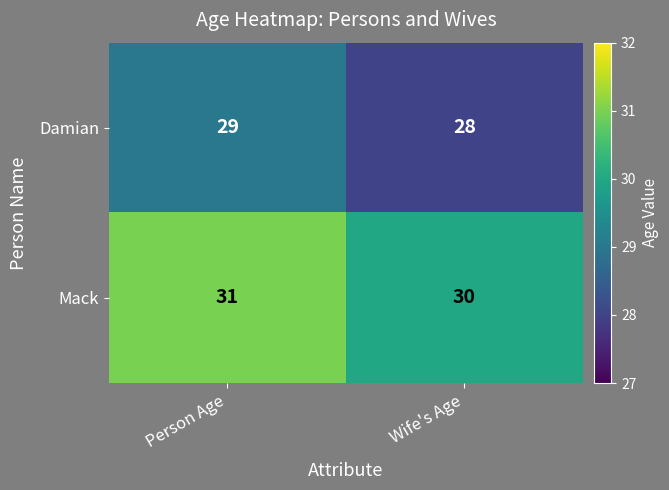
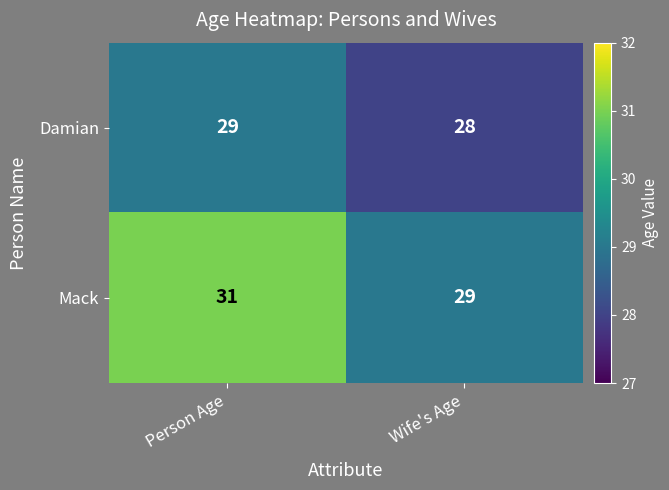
  {
    "Damian": {
      "Person Age": 29,
      "Wife's Age": 28
    },
    "Mack": {
      "Person Age": 31,
-     "Wife's Age": 30
+     "Wife's Age": 29
    }
  }
